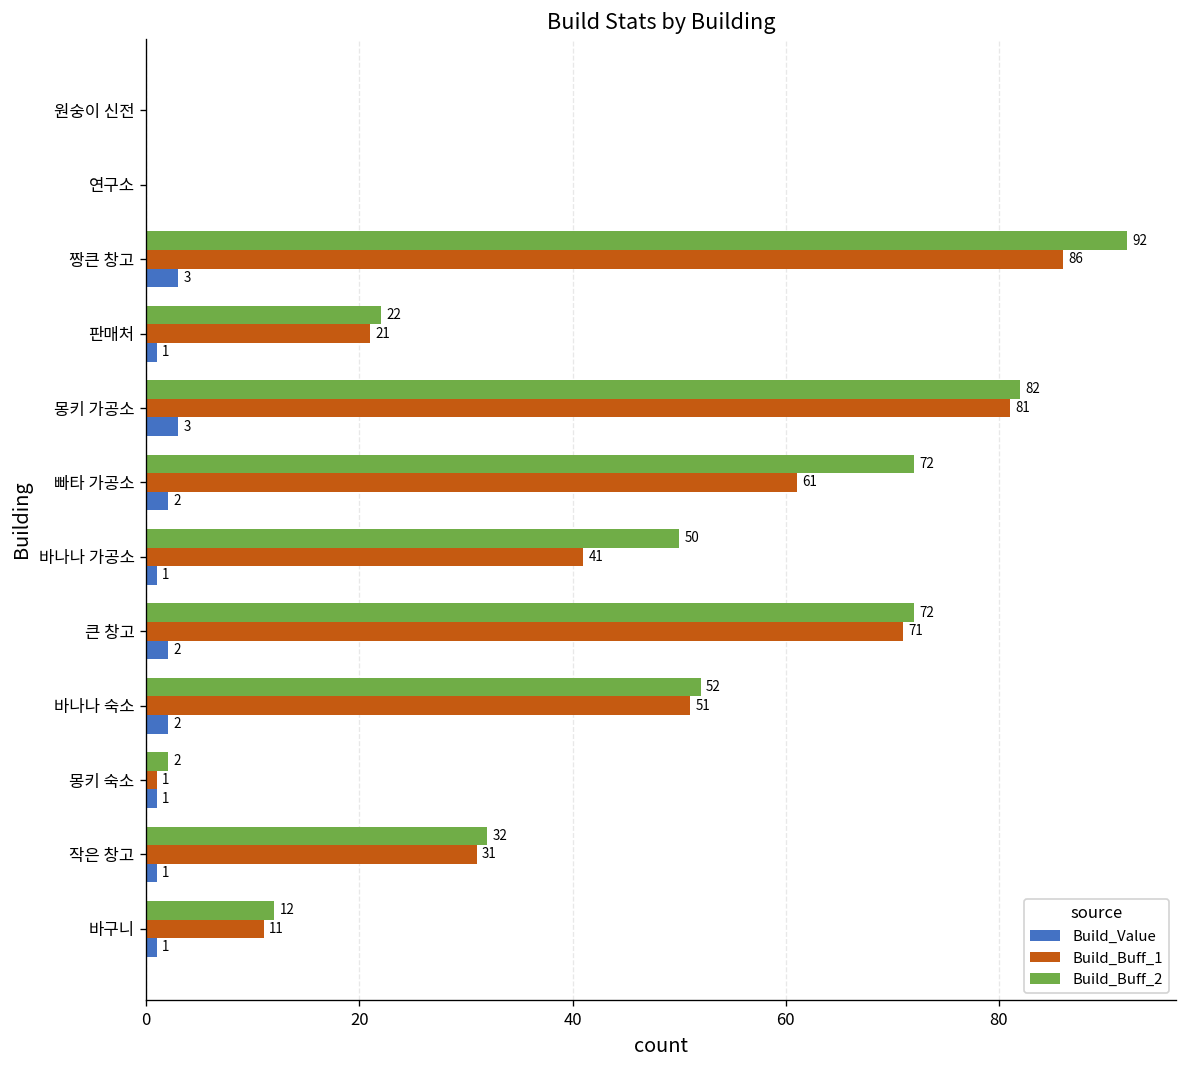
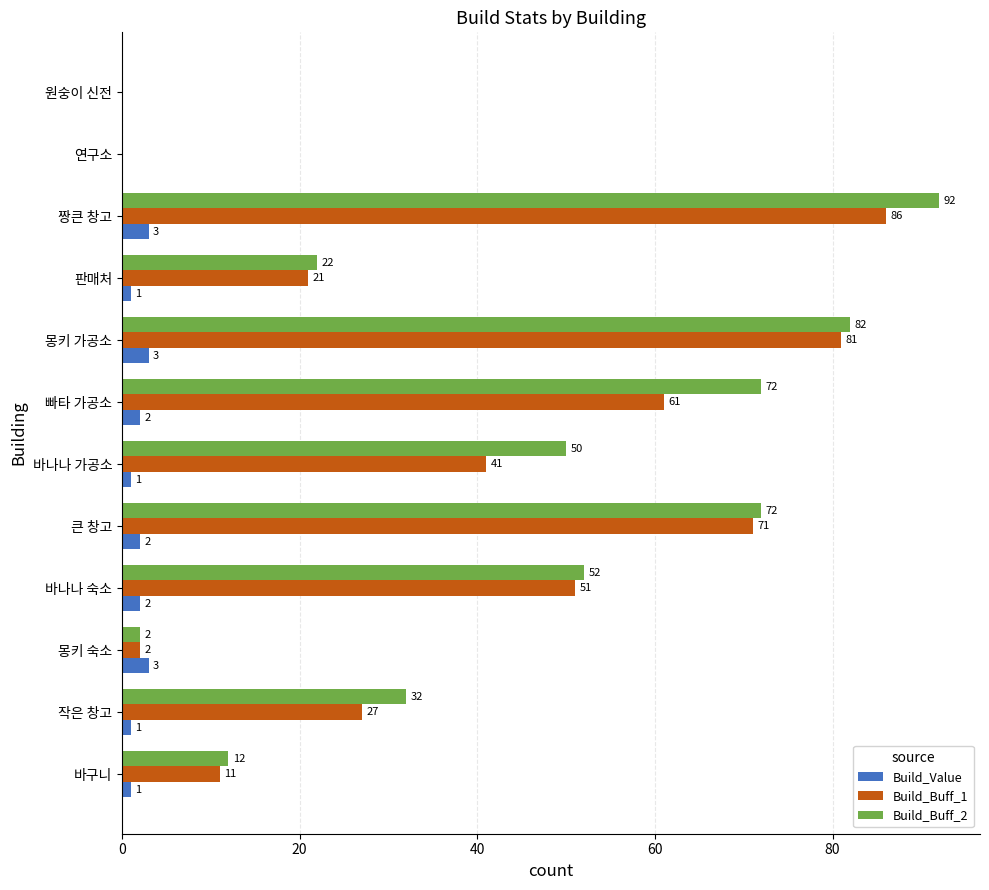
  {
    "Build_Value": {
      "짱큰 창고": 3,
      "판매처": 1,
      "몽키 가공소": 3,
      "빠타 가공소": 2,
      "바나나 가공소": 1,
      "큰 창고": 2,
      "바나나 숙소": 2,
-     "몽키 숙소": 1,
+     "몽키 숙소": 3,
      "작은 창고": 1,
      "바구니": 1
    },
    "Build_Buff_1": {
      "짱큰 창고": 86,
      "판매처": 21,
      "몽키 가공소": 81,
      "빠타 가공소": 61,
      "바나나 가공소": 41,
      "큰 창고": 71,
      "바나나 숙소": 51,
-     "몽키 숙소": 1,
-     "작은 창고": 31,
+     "몽키 숙소": 2,
+     "작은 창고": 27,
      "바구니": 11
    },
    "Build_Buff_2": {
      "짱큰 창고": 92,
      "판매처": 22,
      "몽키 가공소": 82,
      "빠타 가공소": 72,
      "바나나 가공소": 50,
      "큰 창고": 72,
      "바나나 숙소": 52,
      "몽키 숙소": 2,
      "작은 창고": 32,
      "바구니": 12
    }
  }
